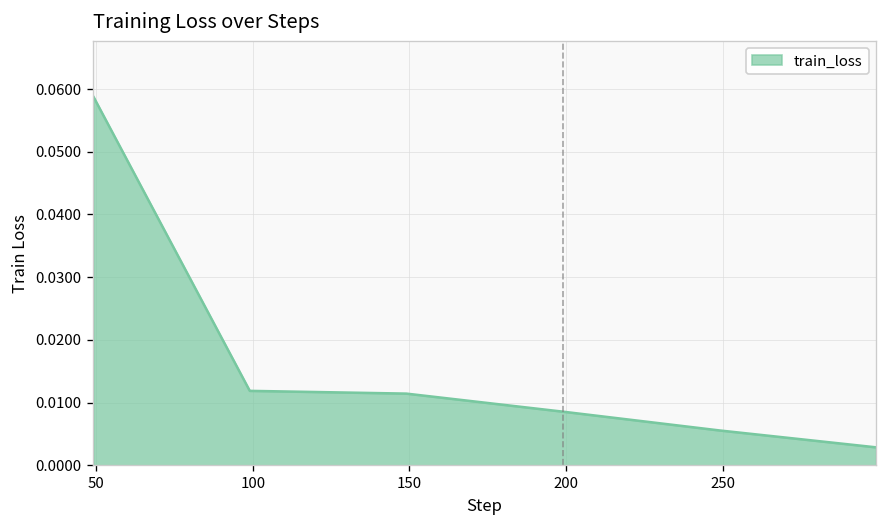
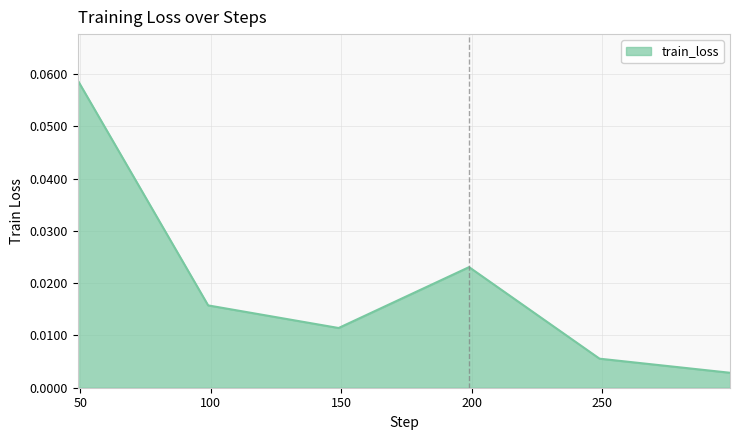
  {
    "50": 0.059,
-   "100": 0.012,
+   "100": 0.016,
    "150": 0.011,
-   "200": 0.009,
+   "200": 0.023,
    "250": 0.006
  }
